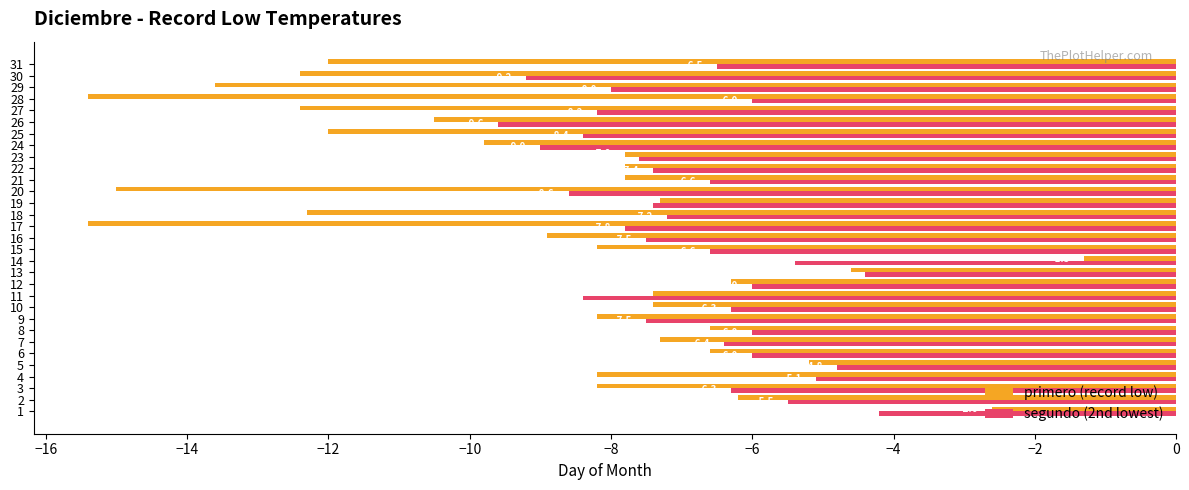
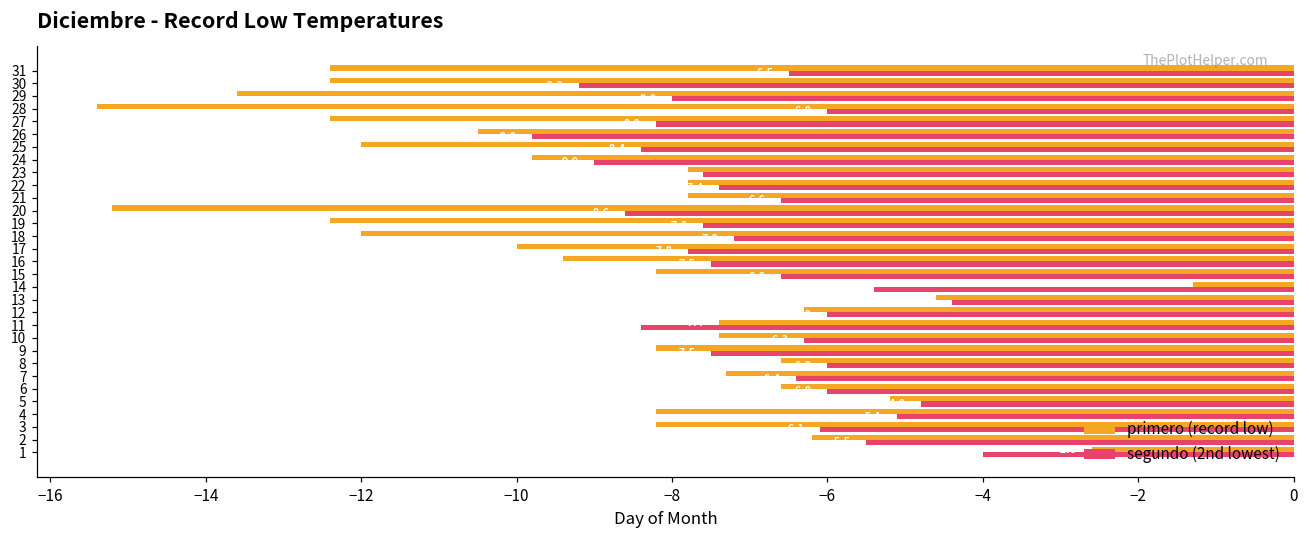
  {
    "primero (record low)": {
-     "31": -12.0,
+     "31": -12.4,
      "30": -12.4,
      "29": -13.6,
      "28": -15.4,
      "27": -12.4,
      "26": -10.5,
      "25": -12.0,
      "24": -9.8,
      "23": -7.8,
      "22": -7.8,
      "21": -7.8,
-     "20": -15.0,
-     "19": -7.3,
-     "18": -12.3,
-     "17": -15.4,
-     "16": -8.9,
+     "20": -15.2,
+     "19": -12.4,
+     "18": -12.0,
+     "17": -10.0,
+     "16": -9.4,
      "15": -8.2,
      "14": -1.3,
      "13": -4.6,
      "12": -6.3,
      "11": -7.4,
      "10": -7.4,
      "9": -8.2,
      "8": -6.6,
      "7": -7.3,
      "6": -6.6,
      "5": -5.2,
      "4": -8.2,
      "3": -8.2,
      "2": -6.2,
      "1": -2.6
    },
    "segundo (2nd lowest)": {
      "31": -6.5,
      "30": -9.2,
      "29": -8.0,
      "28": -6.0,
      "27": -8.2,
-     "26": -9.6,
+     "26": -9.8,
      "25": -8.4,
      "24": -9.0,
      "23": -7.6,
      "22": -7.4,
      "21": -6.6,
      "20": -8.6,
-     "19": -7.4,
+     "19": -7.6,
      "18": -7.2,
      "17": -7.8,
      "16": -7.5,
      "15": -6.6,
      "14": -5.4,
      "13": -4.4,
      "12": -6.0,
      "11": -8.4,
      "10": -6.3,
      "9": -7.5,
      "8": -6.0,
      "7": -6.4,
      "6": -6.0,
      "5": -4.8,
      "4": -5.1,
-     "3": -6.3,
+     "3": -6.1,
      "2": -5.5,
-     "1": -4.2
+     "1": -4.0
    }
  }
